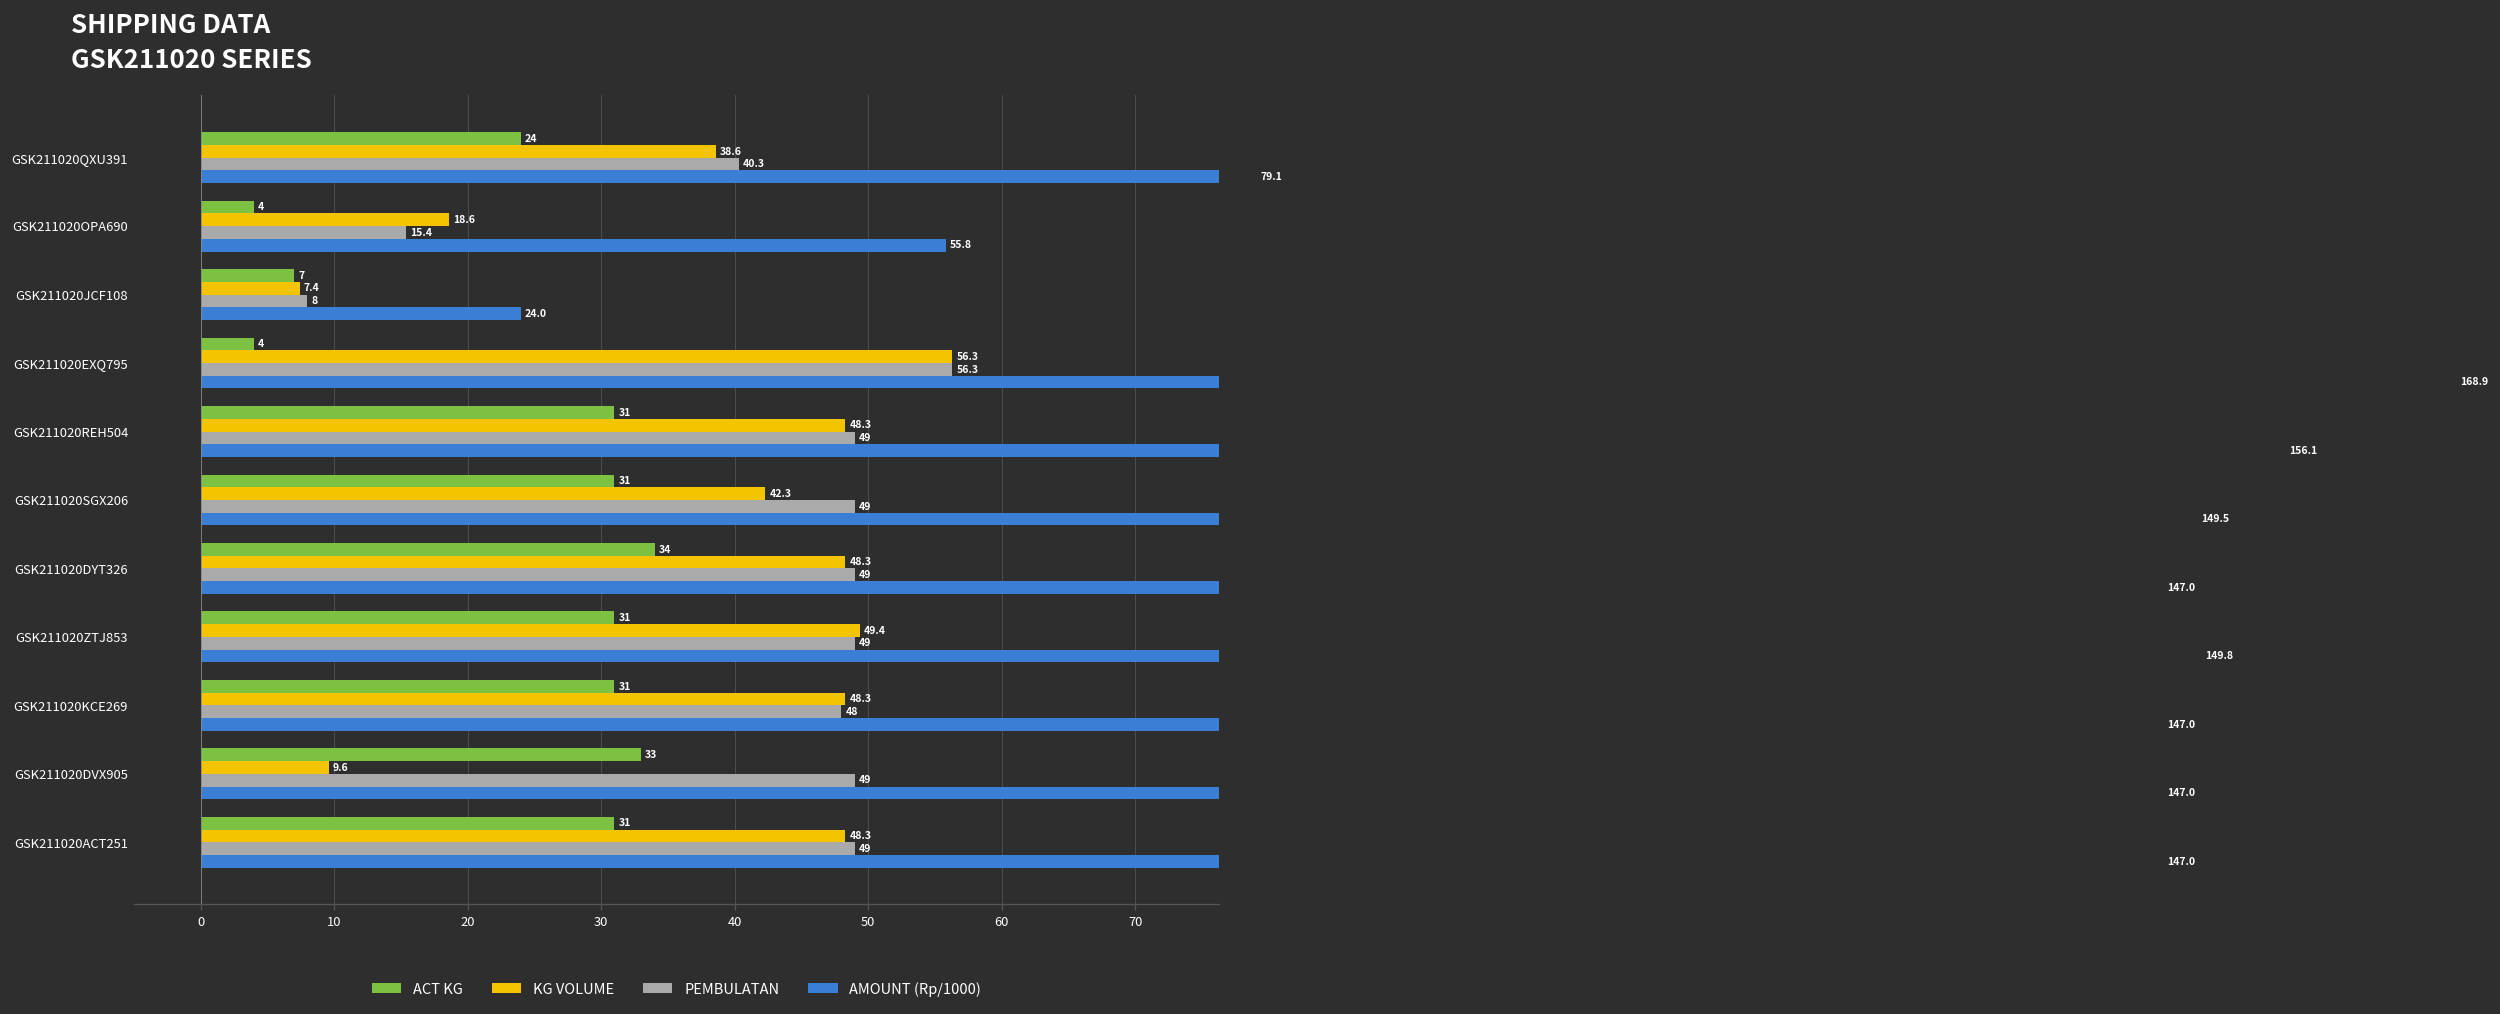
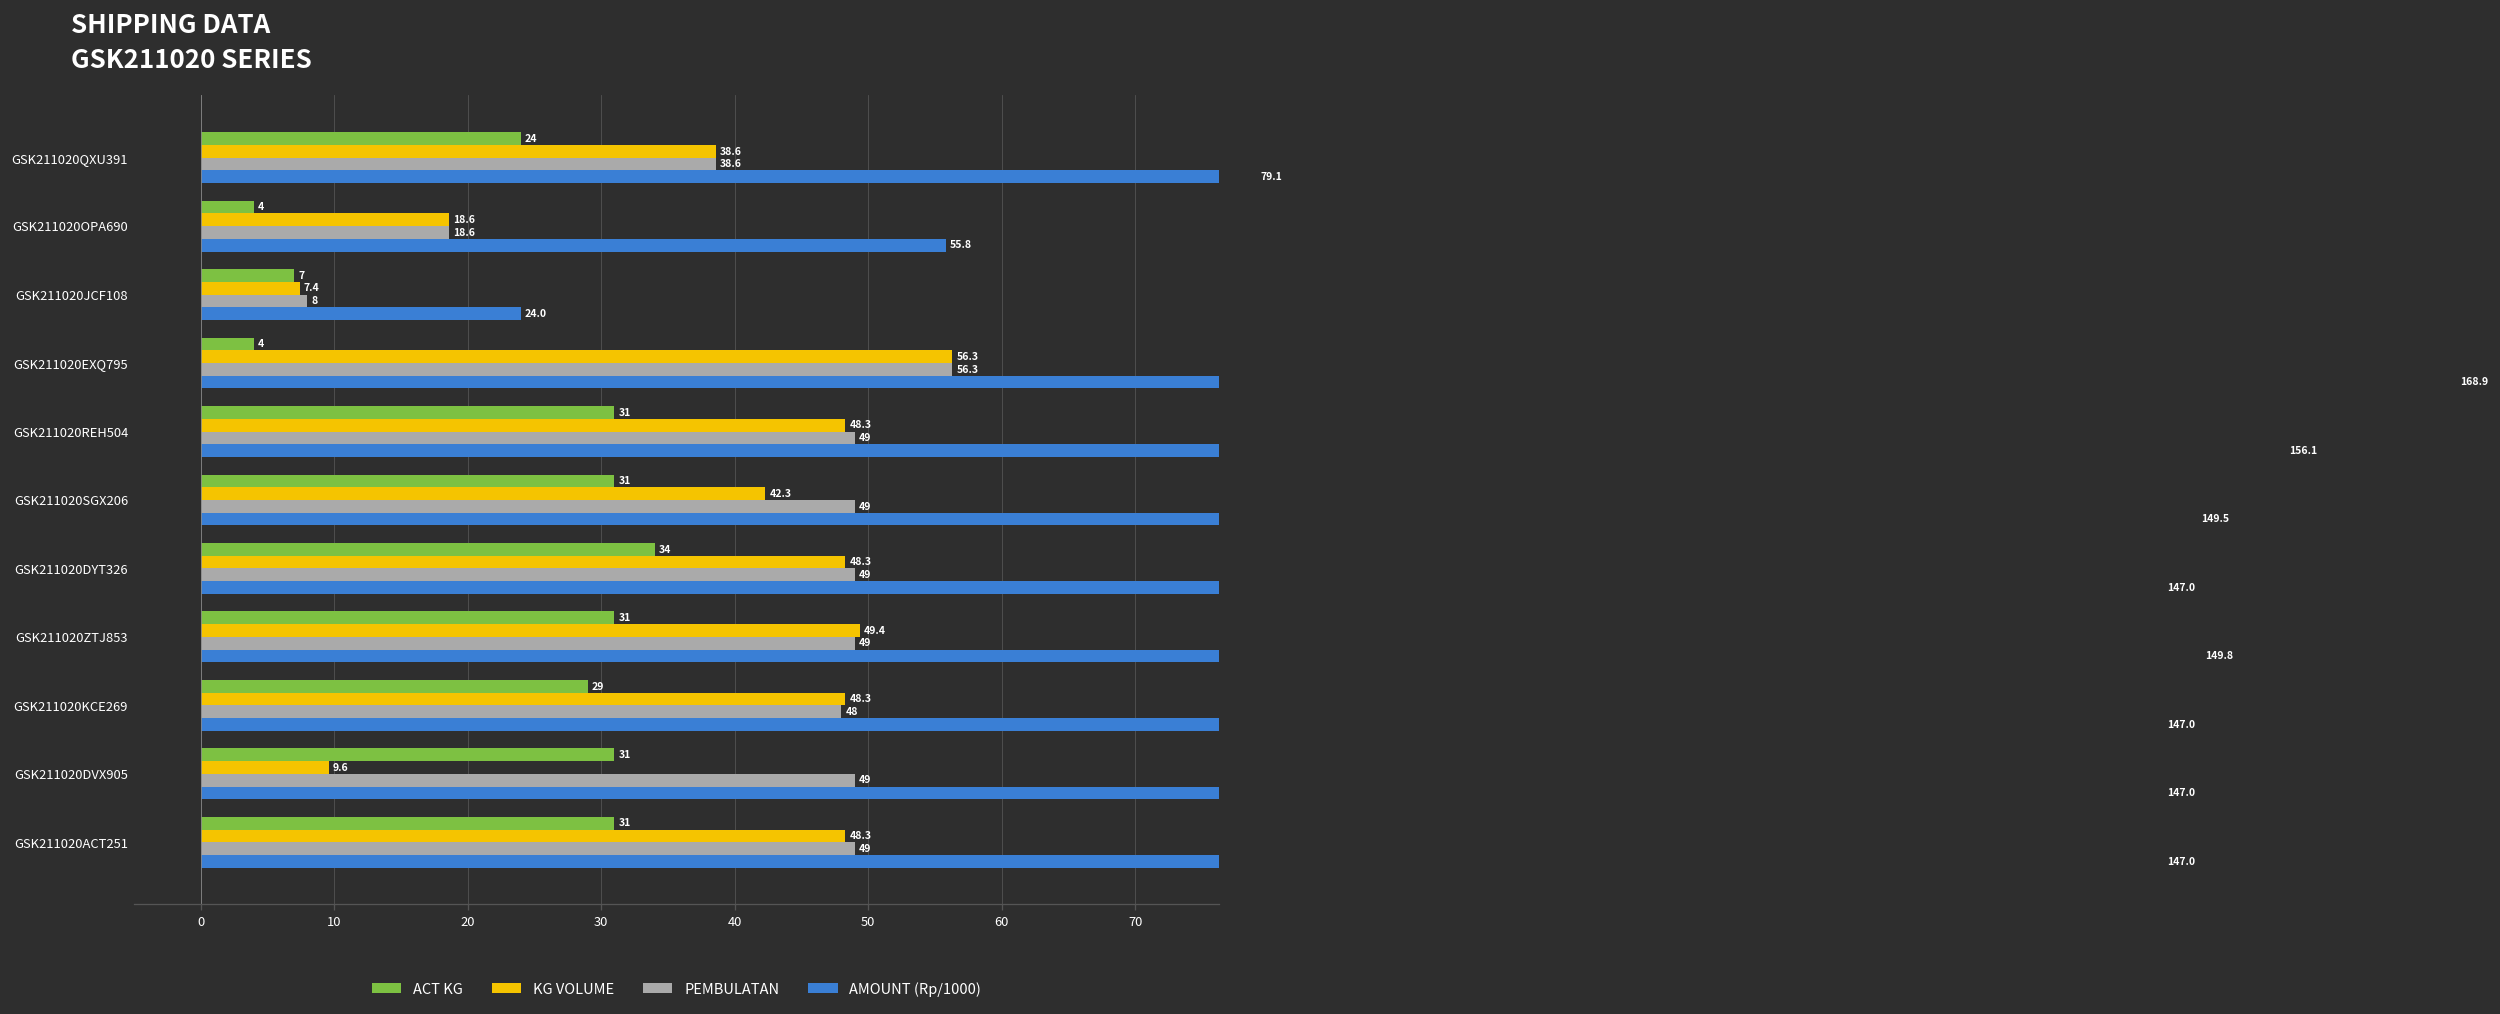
  {
    "ACT KG": {
      "GSK211020QXU391": 24,
      "GSK211020OPA690": 4,
      "GSK211020JCF108": 7,
      "GSK211020EXQ795": 4,
      "GSK211020REH504": 31,
      "GSK211020SGX206": 31,
      "GSK211020DYT326": 34,
      "GSK211020ZTJ853": 31,
-     "GSK211020KCE269": 31,
-     "GSK211020DVX905": 33,
+     "GSK211020KCE269": 29,
+     "GSK211020DVX905": 31,
      "GSK211020ACT251": 31
    },
    "KG VOLUME": {
      "GSK211020QXU391": 38.6,
      "GSK211020OPA690": 18.6,
      "GSK211020JCF108": 7.4,
      "GSK211020EXQ795": 56.3,
      "GSK211020REH504": 48.3,
      "GSK211020SGX206": 42.3,
      "GSK211020DYT326": 48.3,
      "GSK211020ZTJ853": 49.4,
      "GSK211020KCE269": 48.3,
      "GSK211020DVX905": 9.6,
      "GSK211020ACT251": 48.3
    },
    "PEMBULATAN": {
-     "GSK211020QXU391": 40.3,
-     "GSK211020OPA690": 15.4,
+     "GSK211020QXU391": 38.6,
+     "GSK211020OPA690": 18.6,
      "GSK211020JCF108": 8,
      "GSK211020EXQ795": 56.3,
      "GSK211020REH504": 49,
      "GSK211020SGX206": 49,
      "GSK211020DYT326": 49,
      "GSK211020ZTJ853": 49,
      "GSK211020KCE269": 48,
      "GSK211020DVX905": 49,
      "GSK211020ACT251": 49
    },
    "AMOUNT (Rp/1000)": {
      "GSK211020OPA690": 55.8,
      "GSK211020JCF108": 24.0
    }
  }
